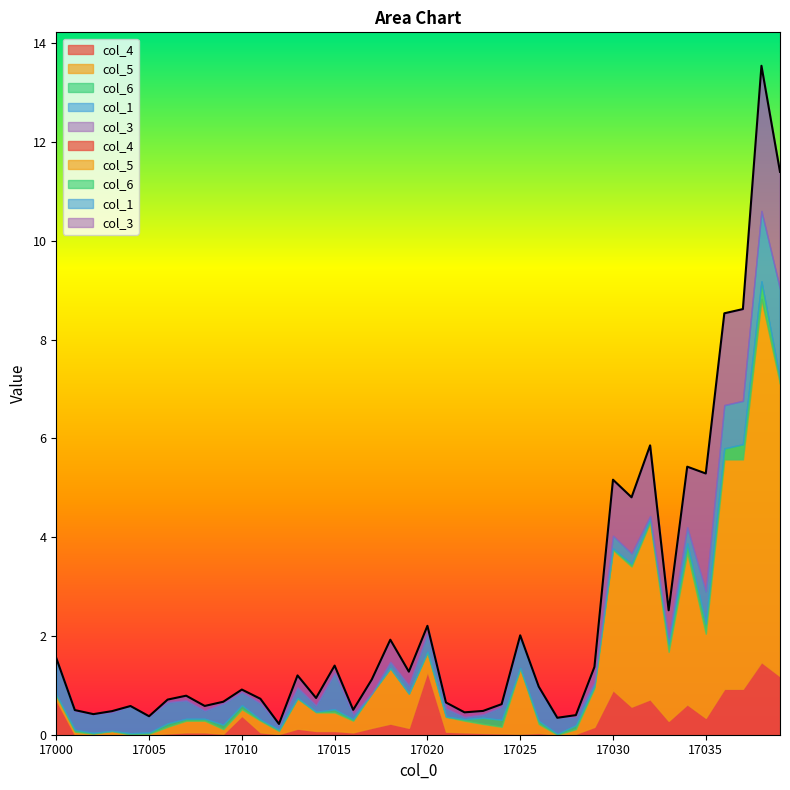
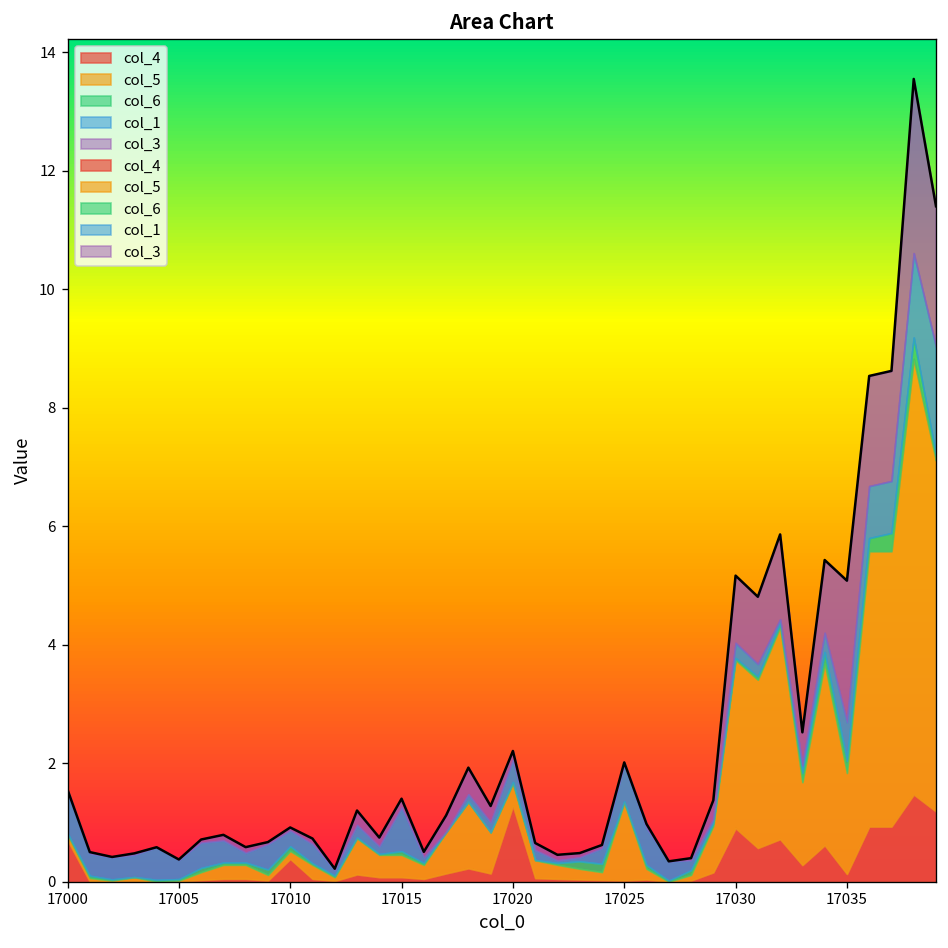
  {
    "col_4": {
      "17000": 0.7,
      "17010": 0.4,
      "17015": 0.1,
      "17020": 1.3,
      "17030": 0.9,
-     "17035": 0.3
+     "17035": 0.1
    },
    "col_5": {
      "17010": 0.1,
      "17015": 0.4,
      "17035": 1.7
    },
    "col_6": {
      "17010": 0.1,
      "17015": 0.1,
      "17035": 0.2
    },
    "col_1": {
      "17010": 0.3,
      "17015": 0.7,
      "17020": 0.4,
      "17030": 0.3,
      "17035": 0.7
    },
    "col_3": {
      "17010": 0.1,
      "17015": 0.2,
      "17020": 0.2,
      "17030": 1.1,
      "17035": 2.4
    }
  }
